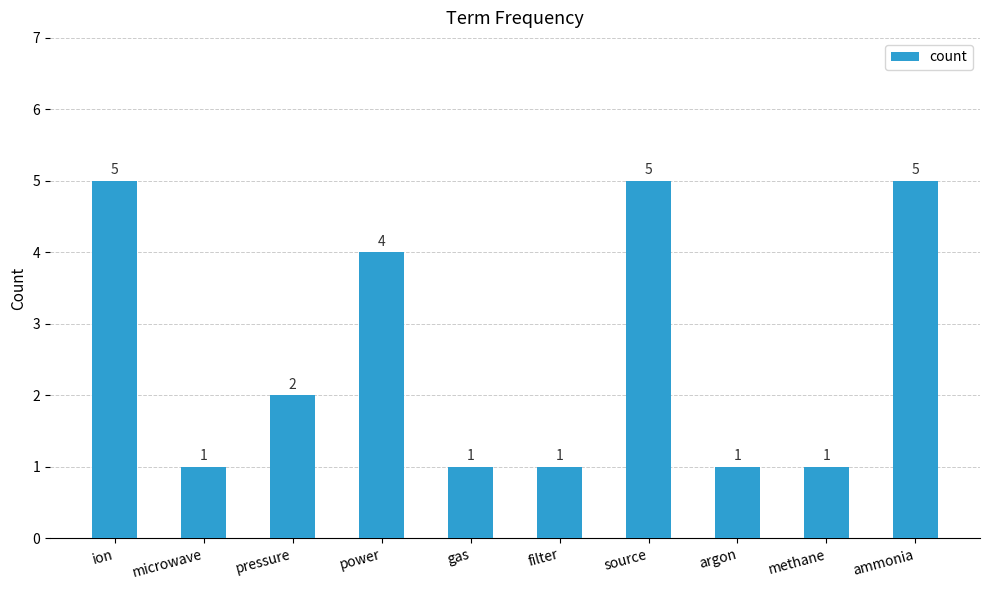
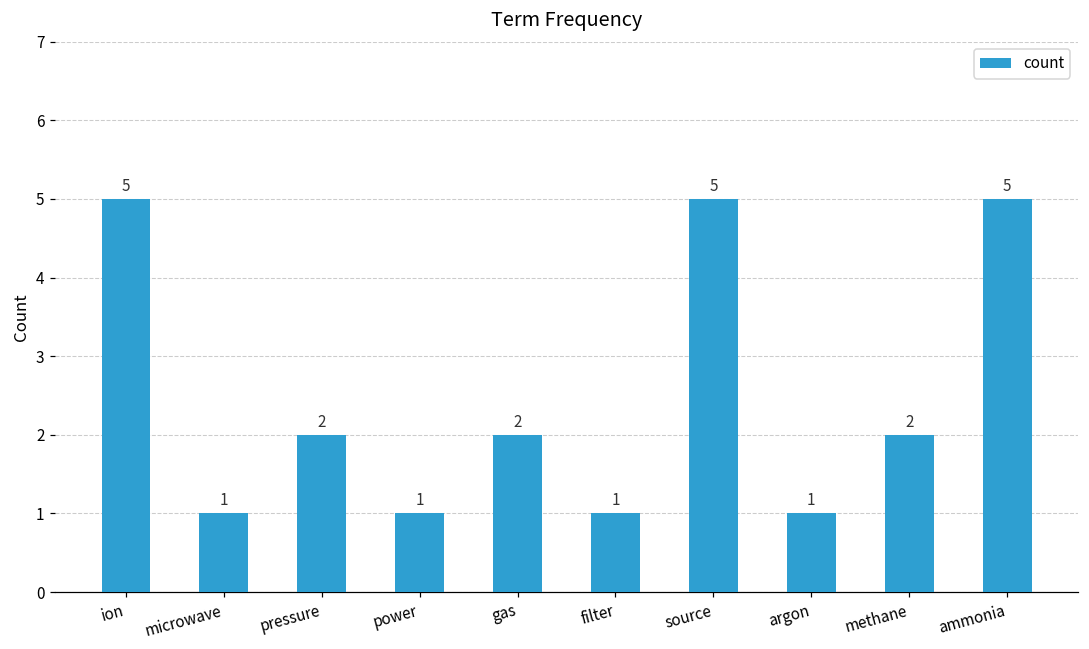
  {
    "ion": 5,
    "microwave": 1,
    "pressure": 2,
-   "power": 4,
-   "gas": 1,
+   "power": 1,
+   "gas": 2,
    "filter": 1,
    "source": 5,
    "argon": 1,
-   "methane": 1,
+   "methane": 2,
    "ammonia": 5
  }
